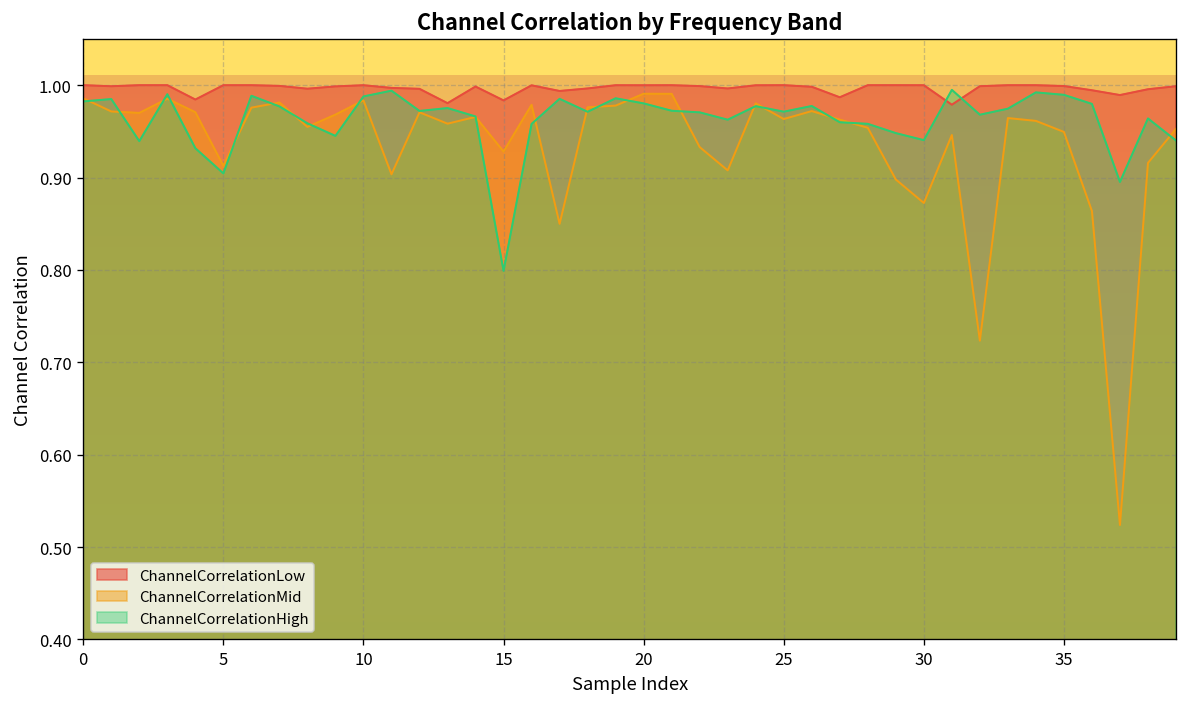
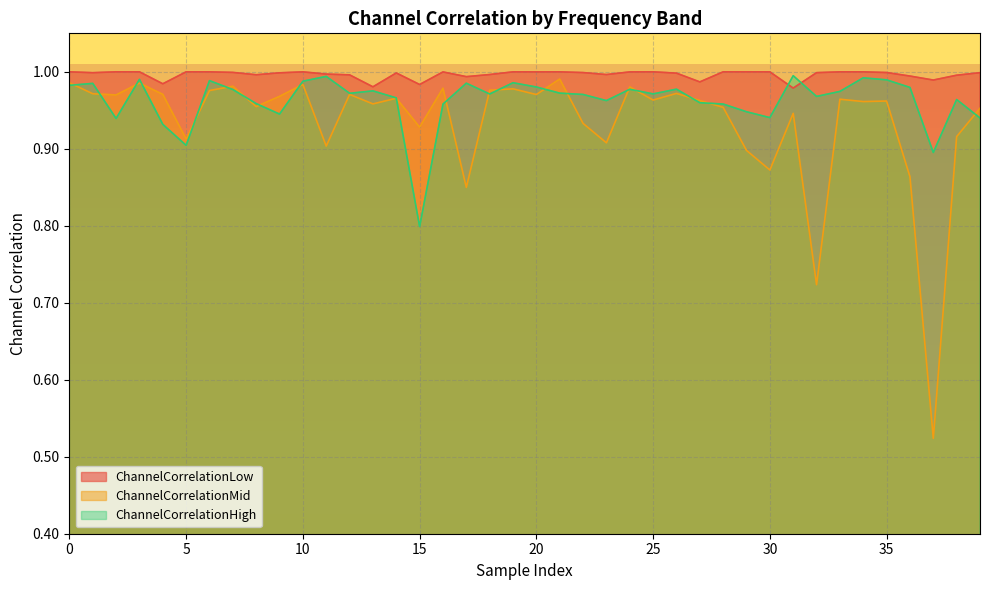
  {
    "ChannelCorrelationLow": {
      "0": 1.00,
      "5": 1.00,
      "10": 1.00,
      "15": 0.98,
      "20": 1.00,
      "25": 1.00,
      "30": 1.00,
      "35": 1.00
    },
    "ChannelCorrelationMid": {
      "5": 0.91,
      "10": 0.98,
      "15": 0.93,
-     "20": 0.99,
+     "20": 0.97,
      "25": 0.96,
      "30": 0.87,
-     "35": 0.95
+     "35": 0.96
    },
    "ChannelCorrelationHigh": {
      "5": 0.90,
      "10": 0.99,
      "15": 0.80,
      "20": 0.98,
      "25": 0.97,
      "30": 0.94,
      "35": 0.99
    }
  }
